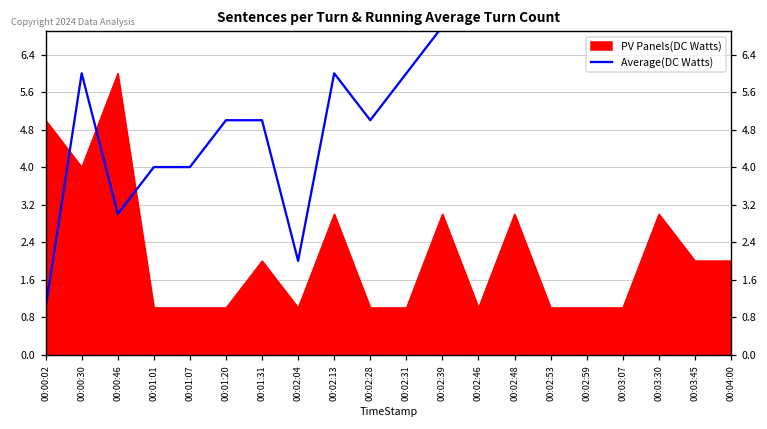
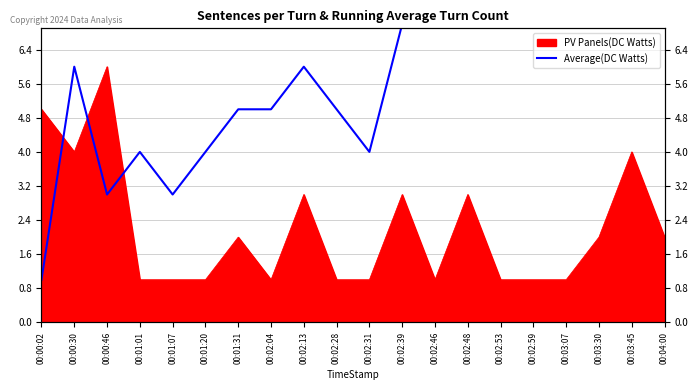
  {
    "PV Panels(DC Watts)": {
      "00:00:02": 5,
      "00:00:30": 4,
      "00:00:46": 6,
      "00:01:01": 1,
      "00:01:07": 1,
      "00:01:20": 1,
      "00:01:31": 2,
      "00:02:04": 1,
      "00:02:13": 3,
      "00:02:28": 1,
      "00:02:31": 1,
      "00:02:39": 3,
      "00:02:46": 1,
      "00:02:48": 3,
      "00:02:53": 1,
      "00:02:59": 1,
      "00:03:07": 1,
-     "00:03:30": 3,
-     "00:03:45": 2,
+     "00:03:30": 2,
+     "00:03:45": 4,
      "00:04:00": 2
    },
    "Average(DC Watts)": {
      "00:00:02": 1,
      "00:00:30": 6,
      "00:00:46": 3,
      "00:01:01": 4,
-     "00:01:07": 4,
-     "00:01:20": 5,
+     "00:01:07": 3,
+     "00:01:20": 4,
      "00:01:31": 5,
-     "00:02:04": 2,
+     "00:02:04": 5,
      "00:02:13": 6,
      "00:02:28": 5,
-     "00:02:31": 6
+     "00:02:31": 4
    }
  }
